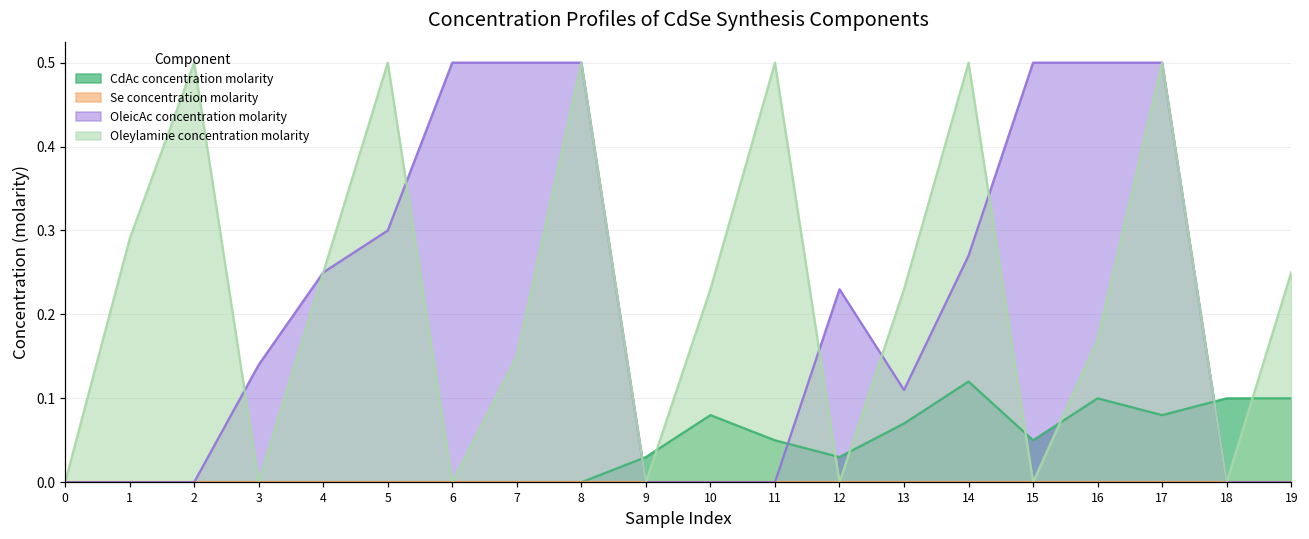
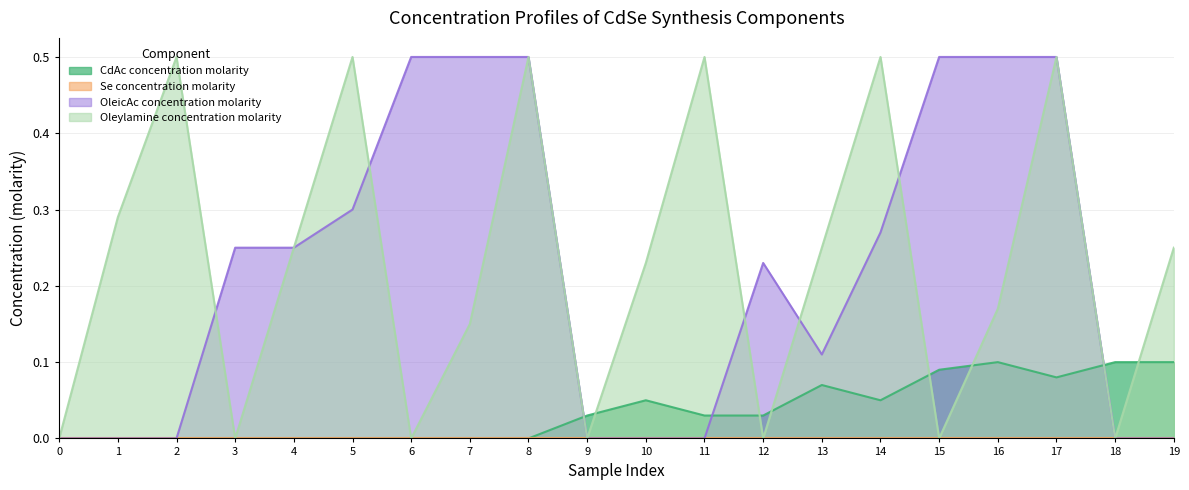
  {
    "CdAc concentration molarity": {
      "9": 0.03,
-     "10": 0.08,
-     "11": 0.05,
+     "10": 0.05,
+     "11": 0.03,
      "12": 0.03,
      "13": 0.07,
-     "14": 0.12,
-     "15": 0.05,
+     "14": 0.05,
+     "15": 0.09,
      "16": 0.10,
      "17": 0.08,
      "18": 0.10,
      "19": 0.10
    },
    "Se concentration molarity": {
      "13": 0.00,
      "14": 0.00,
      "16": 0.00,
      "17": 0.00
    },
    "OleicAc concentration molarity": {
-     "3": 0.14,
+     "3": 0.25,
      "5": 0.30,
      "6": 0.50,
      "7": 0.50,
      "12": 0.23,
      "13": 0.11,
      "14": 0.27,
      "15": 0.50,
      "16": 0.50
    },
    "Oleylamine concentration molarity": {
      "1": 0.29,
      "2": 0.50,
      "5": 0.50,
      "7": 0.15,
      "10": 0.23,
      "11": 0.50,
-     "13": 0.23,
+     "13": 0.25,
      "14": 0.50,
      "16": 0.17,
      "19": 0.25
    }
  }
